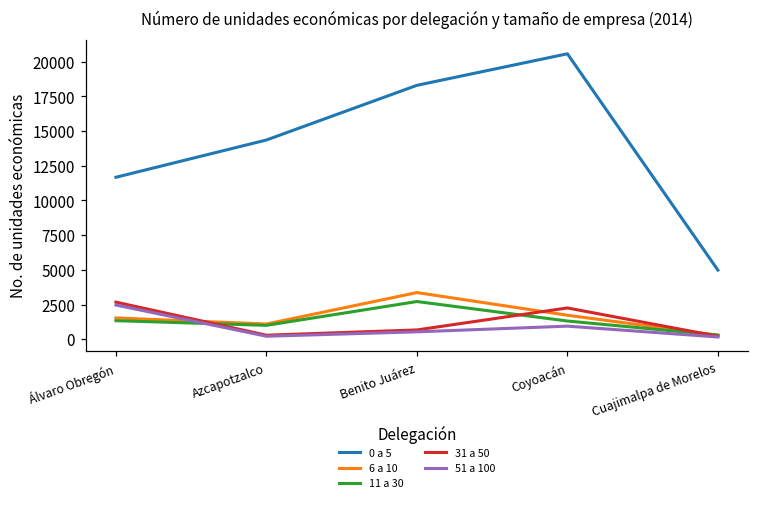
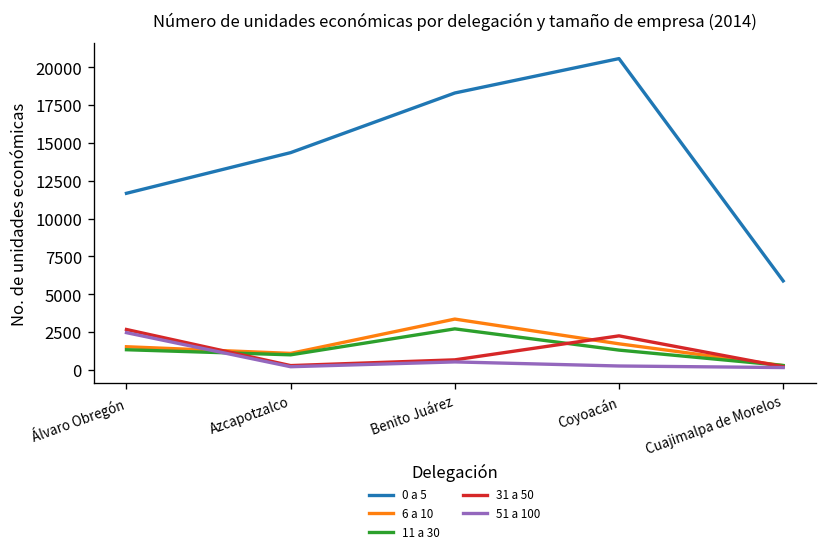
  {
    "0 a 5": {
      "Álvaro Obregón": 11700,
      "Azcapotzalco": 14400,
      "Benito Juárez": 18300,
      "Coyoacán": 20600,
-     "Cuajimalpa de Morelos": 5000
+     "Cuajimalpa de Morelos": 5900
    },
    "6 a 10": {
      "Benito Juárez": 3400,
      "Coyoacán": 1700
    },
    "11 a 30": {
      "Benito Juárez": 2700,
      "Coyoacán": 1300
    },
    "31 a 50": {
      "Álvaro Obregón": 2700,
      "Coyoacán": 2300
    },
    "51 a 100": {
      "Álvaro Obregón": 2500,
-     "Coyoacán": 900
+     "Coyoacán": 300
    }
  }
